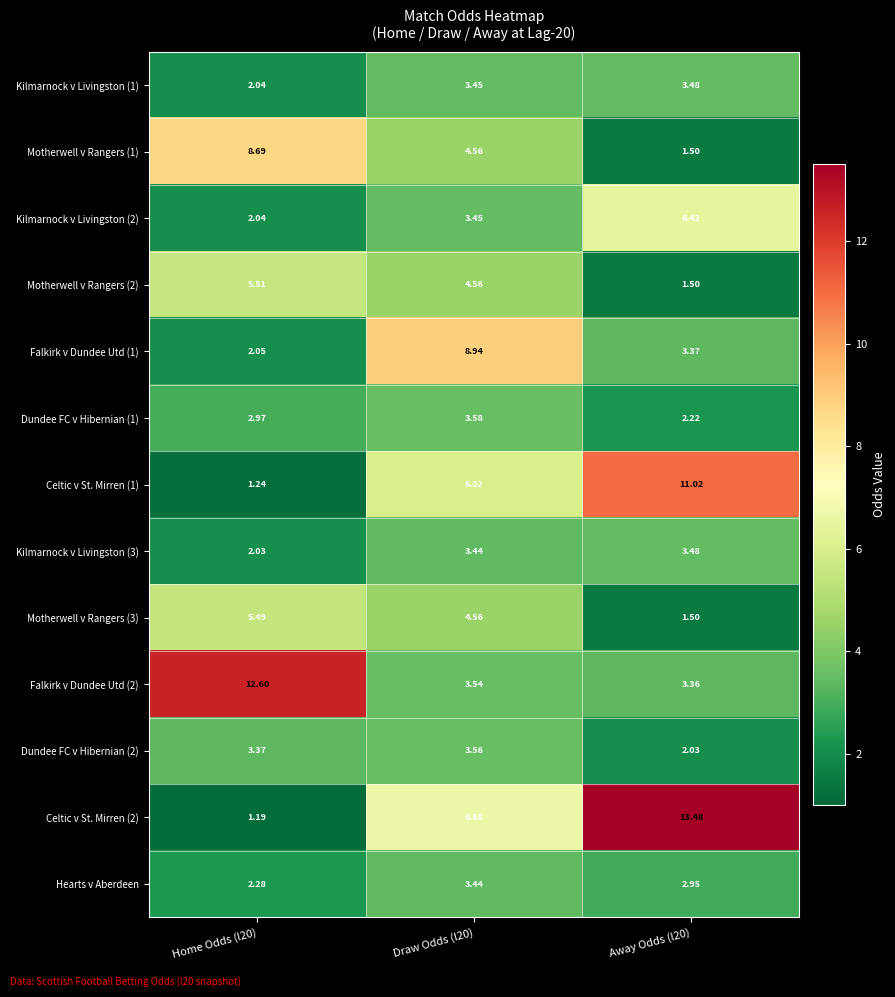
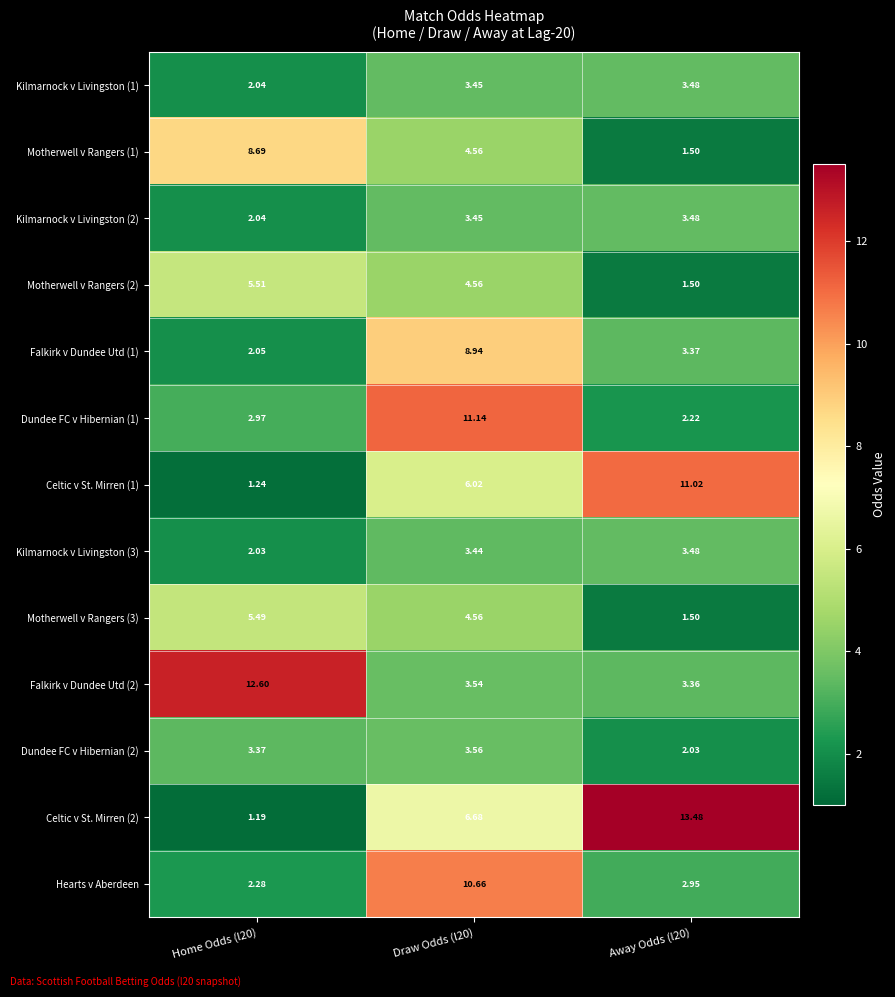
  {
    "Kilmarnock v Livingston (1)": {
      "Home Odds (l20)": 2.04,
      "Draw Odds (l20)": 3.45,
      "Away Odds (l20)": 3.48
    },
    "Motherwell v Rangers (1)": {
      "Home Odds (l20)": 8.69,
      "Draw Odds (l20)": 4.56,
      "Away Odds (l20)": 1.50
    },
    "Kilmarnock v Livingston (2)": {
      "Home Odds (l20)": 2.04,
      "Draw Odds (l20)": 3.45,
-     "Away Odds (l20)": 6.42
+     "Away Odds (l20)": 3.48
    },
    "Motherwell v Rangers (2)": {
      "Home Odds (l20)": 5.51,
      "Draw Odds (l20)": 4.56,
      "Away Odds (l20)": 1.50
    },
    "Falkirk v Dundee Utd (1)": {
      "Home Odds (l20)": 2.05,
      "Draw Odds (l20)": 8.94,
      "Away Odds (l20)": 3.37
    },
    "Dundee FC v Hibernian (1)": {
      "Home Odds (l20)": 2.97,
-     "Draw Odds (l20)": 3.58,
+     "Draw Odds (l20)": 11.14,
      "Away Odds (l20)": 2.22
    },
    "Celtic v St. Mirren (1)": {
      "Home Odds (l20)": 1.24,
      "Draw Odds (l20)": 6.02,
      "Away Odds (l20)": 11.02
    },
    "Kilmarnock v Livingston (3)": {
      "Home Odds (l20)": 2.03,
      "Draw Odds (l20)": 3.44,
      "Away Odds (l20)": 3.48
    },
    "Motherwell v Rangers (3)": {
      "Home Odds (l20)": 5.49,
      "Draw Odds (l20)": 4.56,
      "Away Odds (l20)": 1.50
    },
    "Falkirk v Dundee Utd (2)": {
      "Home Odds (l20)": 12.60,
      "Draw Odds (l20)": 3.54,
      "Away Odds (l20)": 3.36
    },
    "Dundee FC v Hibernian (2)": {
      "Home Odds (l20)": 3.37,
      "Draw Odds (l20)": 3.56,
      "Away Odds (l20)": 2.03
    },
    "Celtic v St. Mirren (2)": {
      "Home Odds (l20)": 1.19,
      "Draw Odds (l20)": 6.68,
      "Away Odds (l20)": 13.48
    },
    "Hearts v Aberdeen": {
      "Home Odds (l20)": 2.28,
-     "Draw Odds (l20)": 3.44,
+     "Draw Odds (l20)": 10.66,
      "Away Odds (l20)": 2.95
    }
  }
